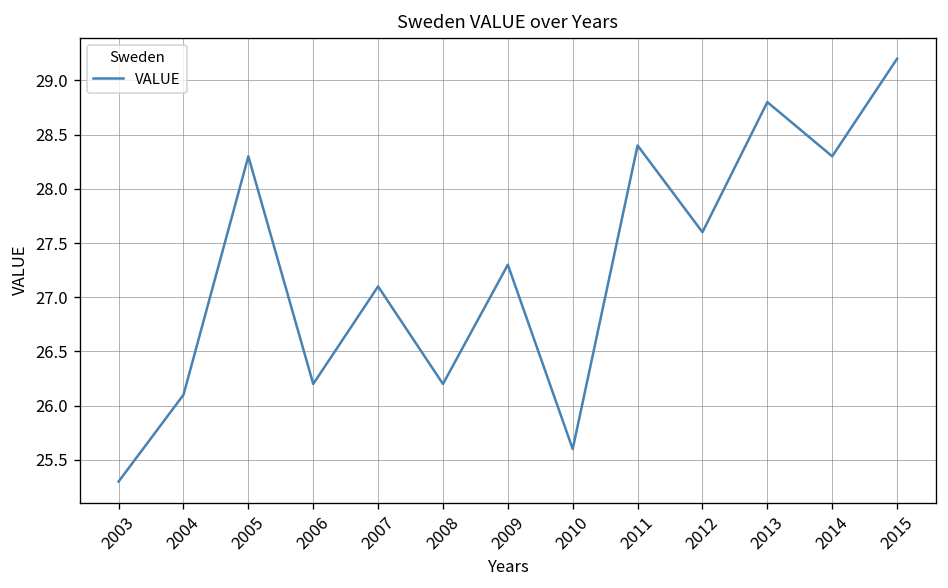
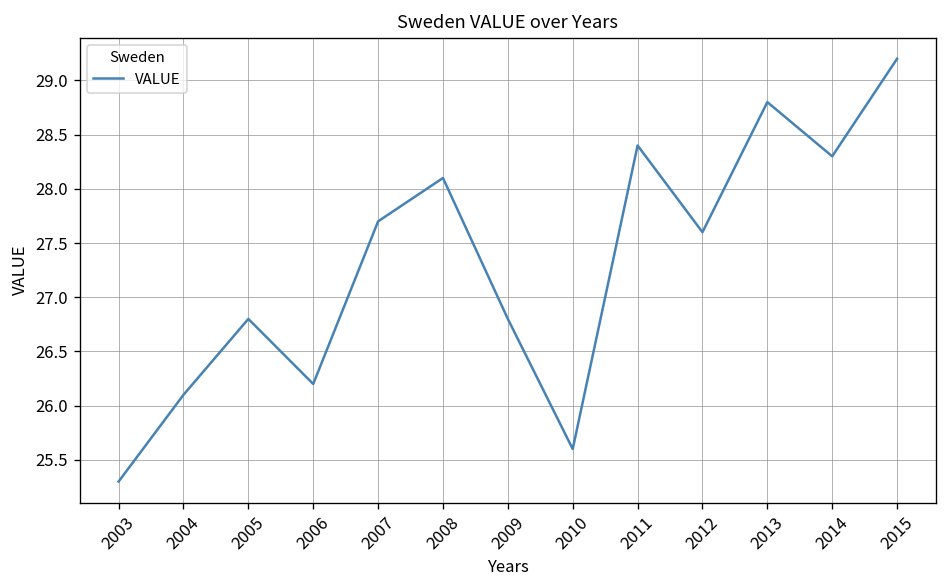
  {
    "2003": 25.3,
    "2004": 26.1,
-   "2005": 28.3,
+   "2005": 26.8,
    "2006": 26.2,
-   "2007": 27.1,
-   "2008": 26.2,
-   "2009": 27.3,
+   "2007": 27.7,
+   "2008": 28.1,
+   "2009": 26.8,
    "2010": 25.6,
    "2011": 28.4,
    "2012": 27.6,
    "2013": 28.8,
    "2014": 28.3,
    "2015": 29.2
  }
